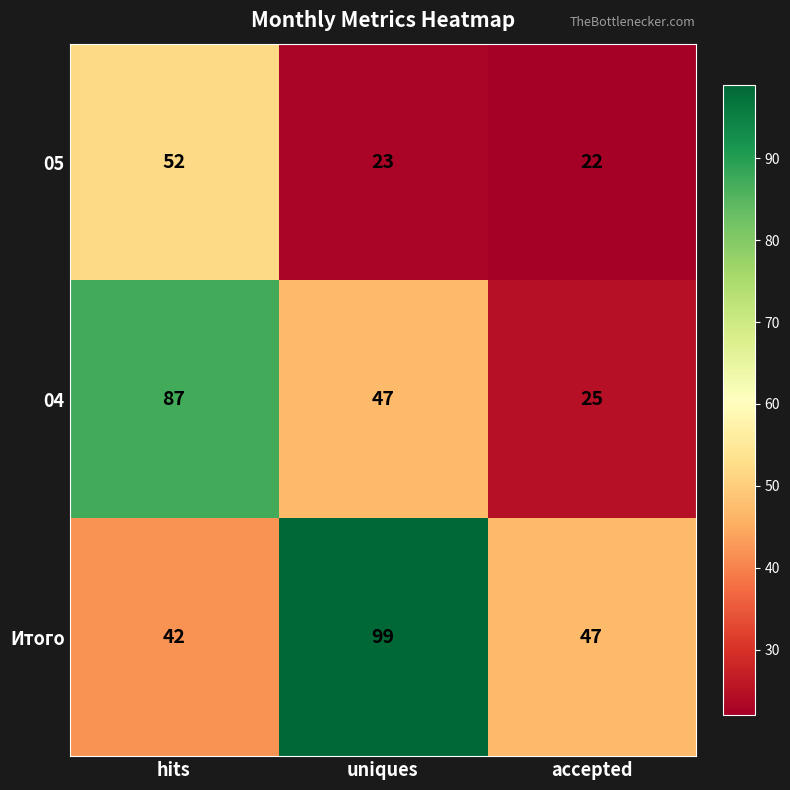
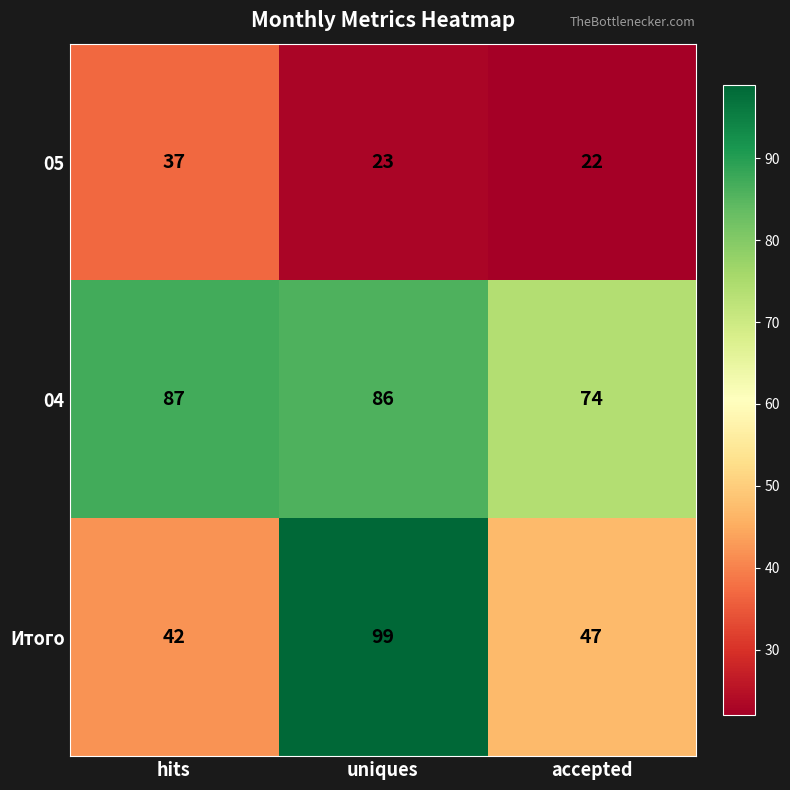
  {
    "05": {
-     "hits": 52,
+     "hits": 37,
      "uniques": 23,
      "accepted": 22
    },
    "04": {
      "hits": 87,
-     "uniques": 47,
-     "accepted": 25
+     "uniques": 86,
+     "accepted": 74
    },
    "Итого": {
      "hits": 42,
      "uniques": 99,
      "accepted": 47
    }
  }
